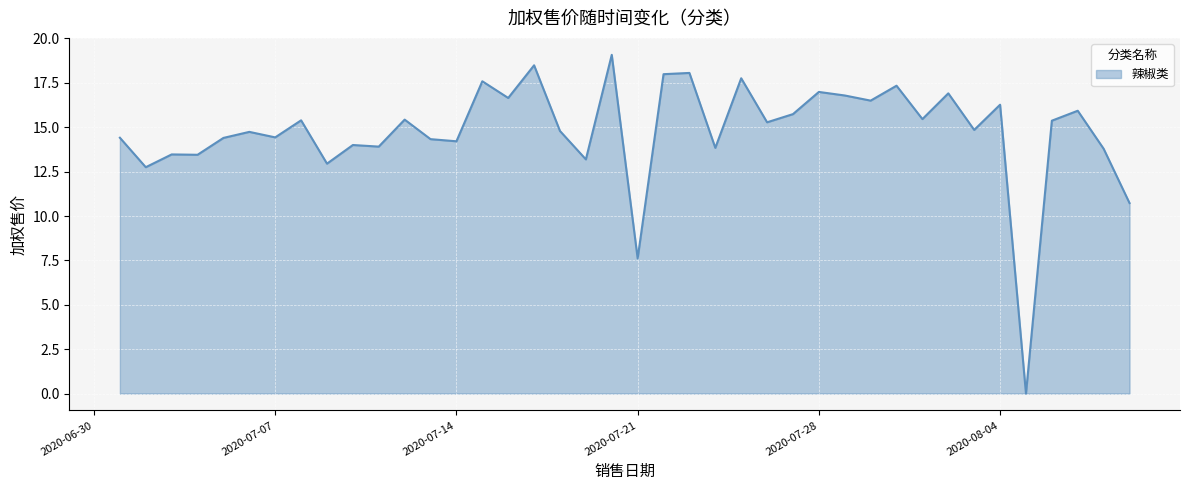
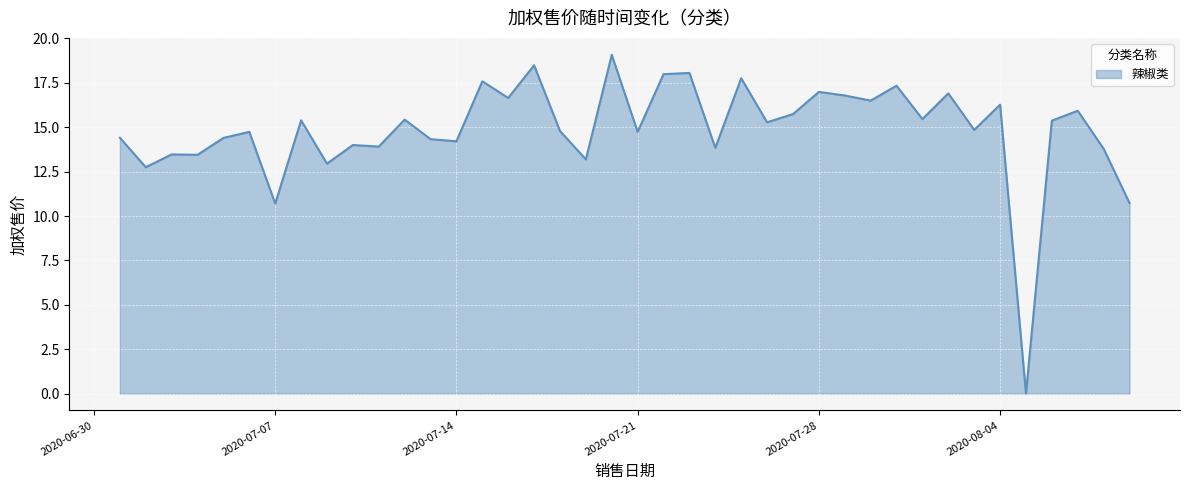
  {
-   "2020-07-07": 14.4,
+   "2020-07-07": 10.7,
    "2020-07-14": 14.2,
-   "2020-07-21": 7.6,
+   "2020-07-21": 14.7,
    "2020-07-28": 17.0,
    "2020-08-04": 16.3
  }
